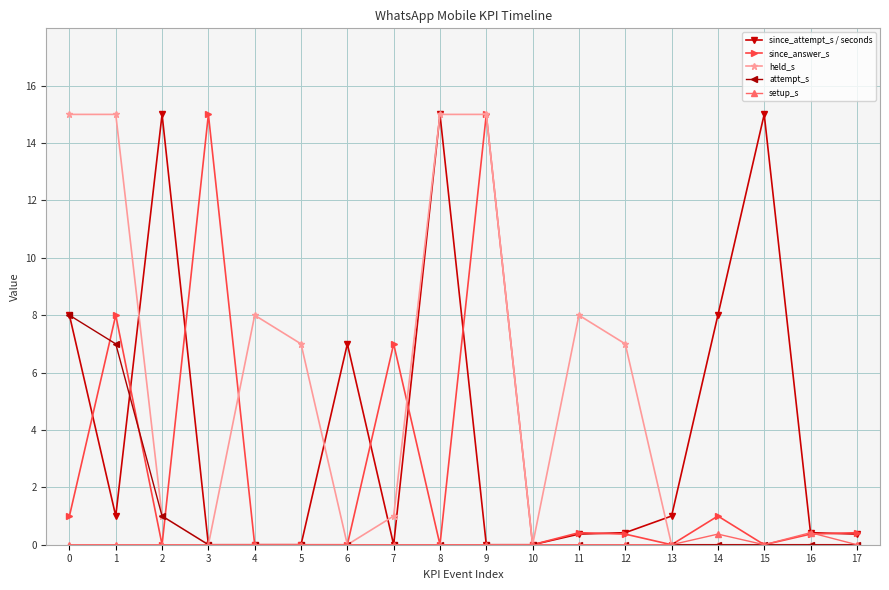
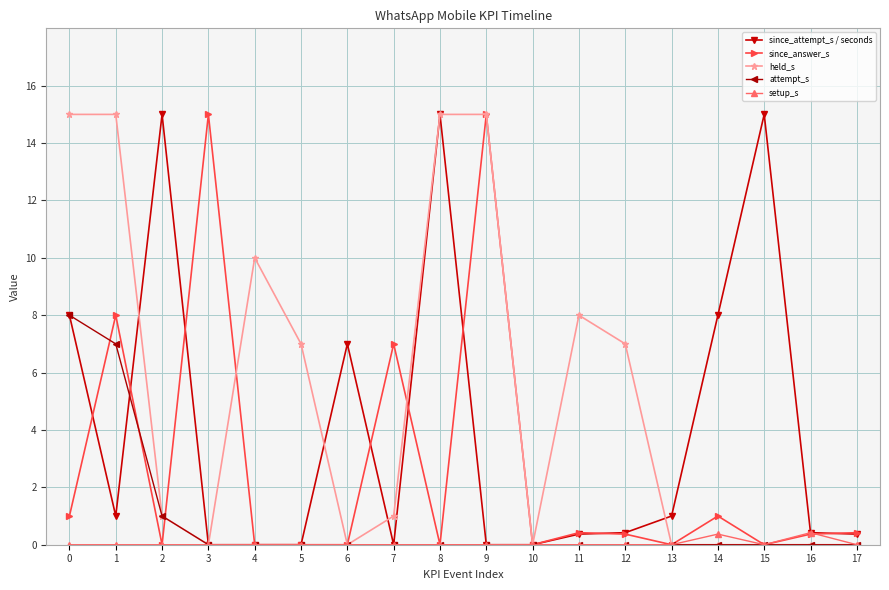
  {
    "held_s": {
      "0": 15,
      "1": 15,
-     "4": 8,
+     "4": 10,
      "5": 7,
      "7": 1,
      "11": 8,
      "12": 7
    }
  }
